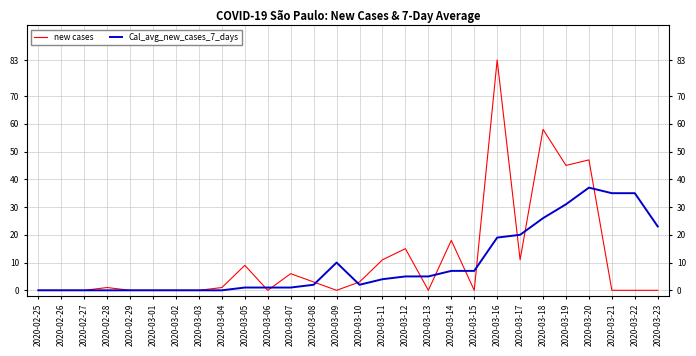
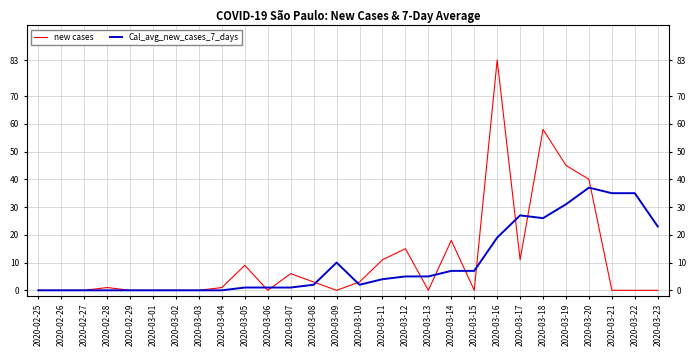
  {
    "new cases": {
      "2020-02-28": 1,
      "2020-03-04": 1,
      "2020-03-05": 9,
      "2020-03-06": 0,
      "2020-03-07": 6,
      "2020-03-08": 3,
      "2020-03-09": 0,
      "2020-03-10": 3,
      "2020-03-11": 11,
      "2020-03-12": 15,
      "2020-03-13": 0,
      "2020-03-14": 18,
      "2020-03-15": 0,
      "2020-03-16": 83,
      "2020-03-17": 11,
      "2020-03-18": 58,
      "2020-03-19": 45,
-     "2020-03-20": 47,
+     "2020-03-20": 40,
      "2020-03-21": 0,
      "2020-03-22": 0,
      "2020-03-23": 0
    },
    "Cal_avg_new_cases_7_days": {
      "2020-02-28": 0,
      "2020-03-04": 0,
      "2020-03-05": 1,
      "2020-03-06": 1,
      "2020-03-07": 1,
      "2020-03-08": 2,
      "2020-03-09": 10,
      "2020-03-10": 2,
      "2020-03-11": 4,
      "2020-03-12": 5,
      "2020-03-13": 5,
      "2020-03-14": 7,
      "2020-03-15": 7,
      "2020-03-16": 19,
-     "2020-03-17": 20,
+     "2020-03-17": 27,
      "2020-03-18": 26,
      "2020-03-19": 31,
      "2020-03-20": 37,
      "2020-03-21": 35,
      "2020-03-22": 35,
      "2020-03-23": 23
    }
  }
